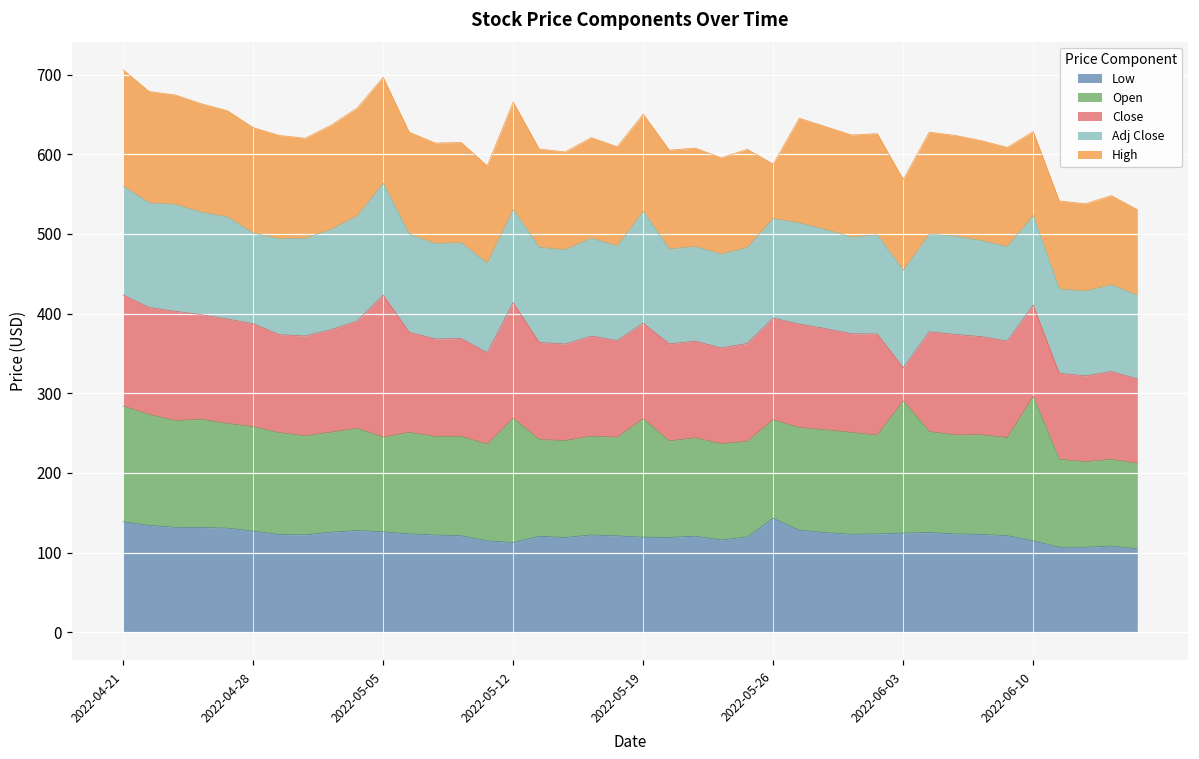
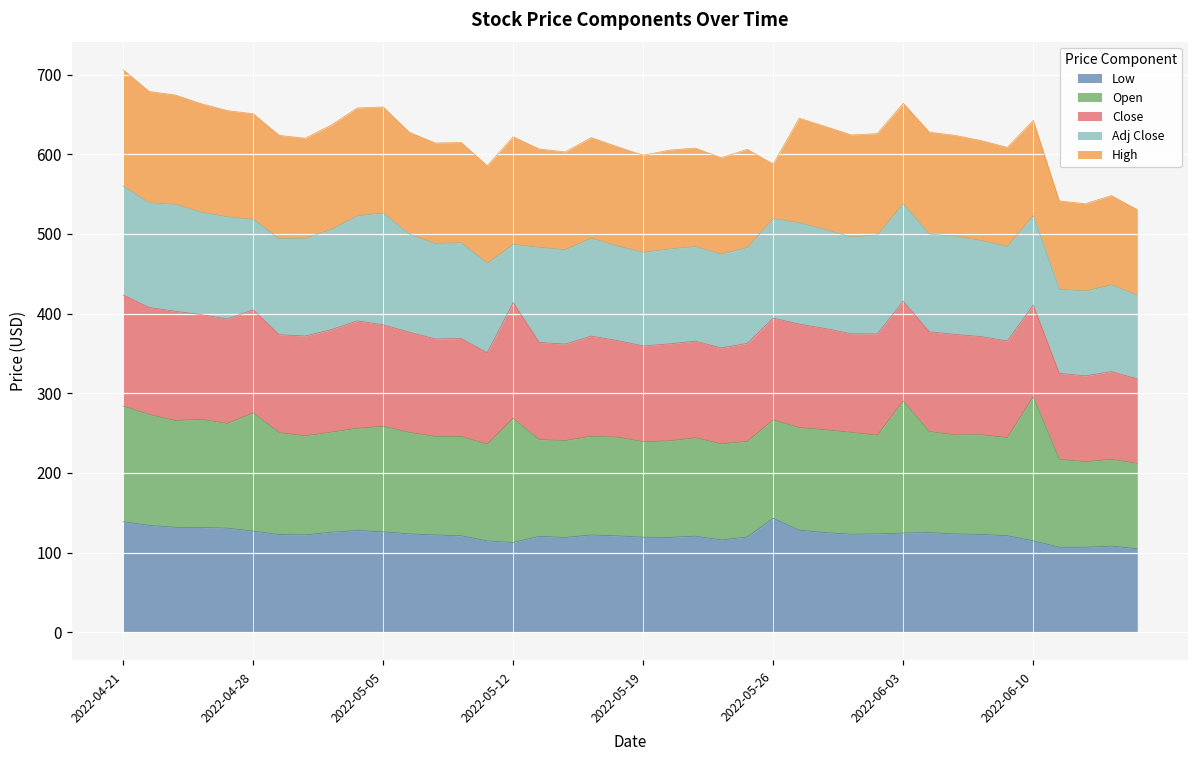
  {
    "Low": {
      "2022-04-21": 140,
      "2022-04-28": 130,
      "2022-05-05": 130,
      "2022-05-12": 110,
      "2022-05-19": 120,
      "2022-05-26": 140,
      "2022-06-03": 120,
      "2022-06-10": 110
    },
    "Open": {
      "2022-04-21": 150,
-     "2022-04-28": 130,
-     "2022-05-05": 120,
+     "2022-04-28": 150,
+     "2022-05-05": 130,
      "2022-05-12": 160,
-     "2022-05-19": 150,
+     "2022-05-19": 120,
      "2022-05-26": 120,
      "2022-06-03": 170,
      "2022-06-10": 180
    },
    "Close": {
      "2022-04-21": 140,
      "2022-04-28": 130,
-     "2022-05-05": 180,
+     "2022-05-05": 130,
      "2022-05-12": 150,
      "2022-05-19": 120,
      "2022-05-26": 130,
-     "2022-06-03": 40,
+     "2022-06-03": 130,
      "2022-06-10": 110
    },
    "Adj Close": {
      "2022-04-21": 140,
      "2022-04-28": 110,
      "2022-05-05": 140,
-     "2022-05-12": 120,
-     "2022-05-19": 140,
+     "2022-05-12": 70,
+     "2022-05-19": 120,
      "2022-05-26": 130,
      "2022-06-03": 120,
      "2022-06-10": 110
    },
    "High": {
      "2022-04-21": 150,
      "2022-04-28": 130,
      "2022-05-05": 130,
      "2022-05-12": 130,
      "2022-05-19": 120,
      "2022-05-26": 70,
-     "2022-06-03": 110,
-     "2022-06-10": 110
+     "2022-06-03": 130,
+     "2022-06-10": 120
    }
  }
